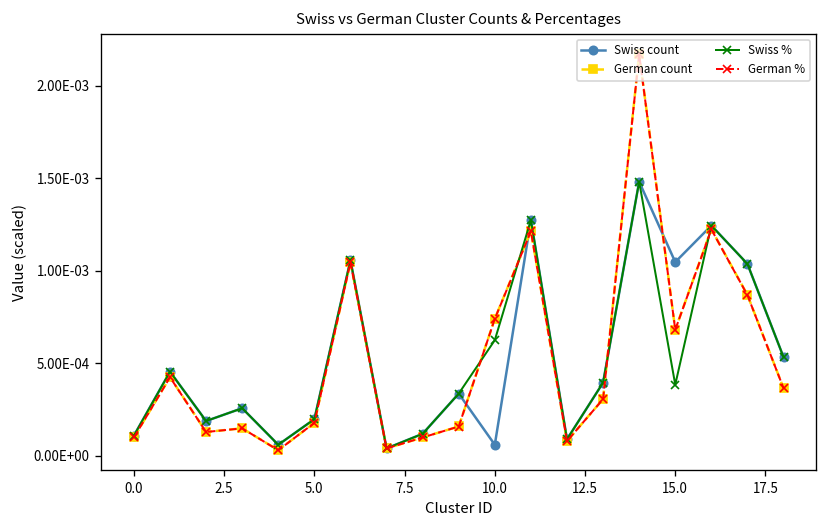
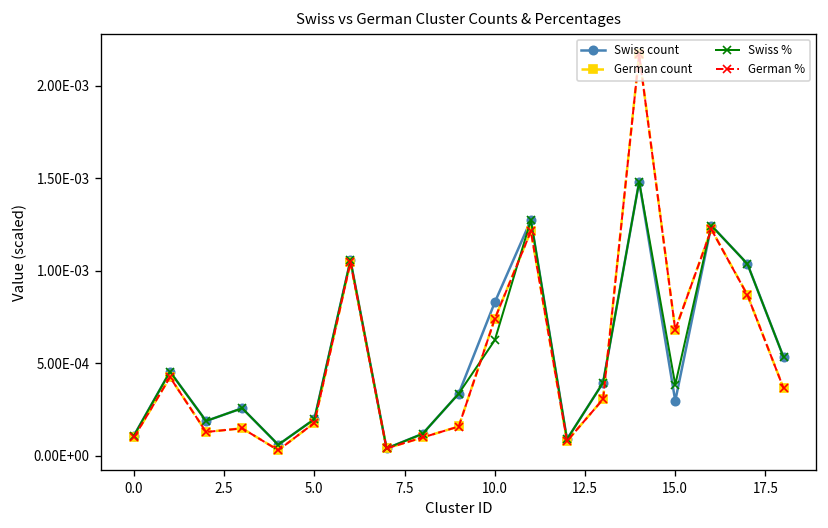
  {
    "Swiss count": {
-     "10.0": 0.00006,
-     "15.0": 0.00105
+     "10.0": 0.00083,
+     "15.0": 0.00030
    },
    "Swiss %": {
      "10.0": 0.00063,
      "15.0": 0.00038
    }
  }
